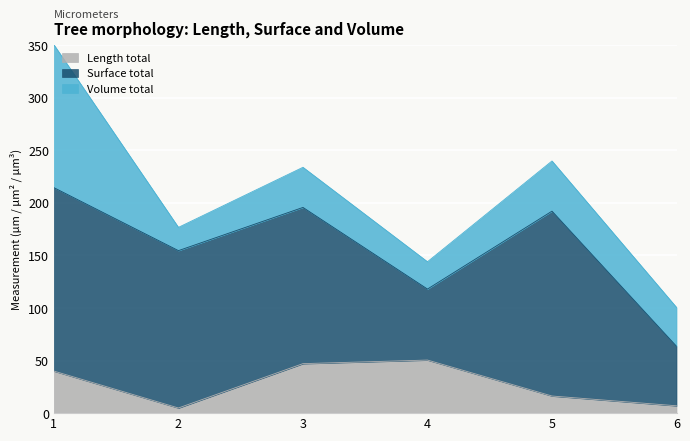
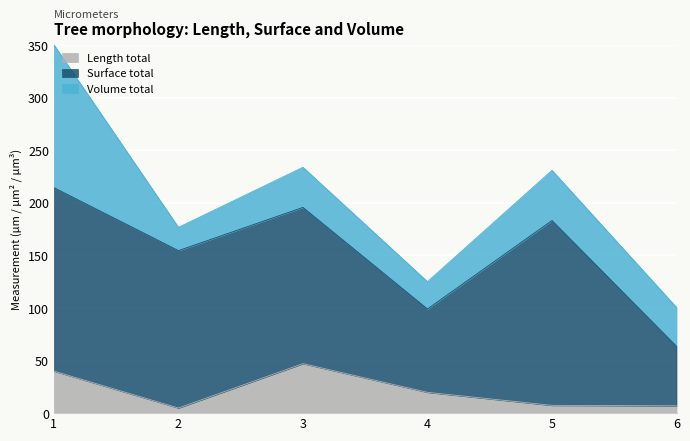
  {
    "Length total": {
      "1": 40,
      "2": 5,
      "3": 47,
-     "4": 51,
-     "5": 16,
+     "4": 20,
+     "5": 7,
      "6": 7
    },
    "Surface total": {
      "1": 175,
      "2": 150,
      "3": 149,
-     "4": 68,
+     "4": 79,
      "5": 176,
      "6": 57
    },
    "Volume total": {
      "1": 136,
      "2": 22,
      "3": 38,
      "4": 26,
      "5": 48,
      "6": 37
    }
  }
